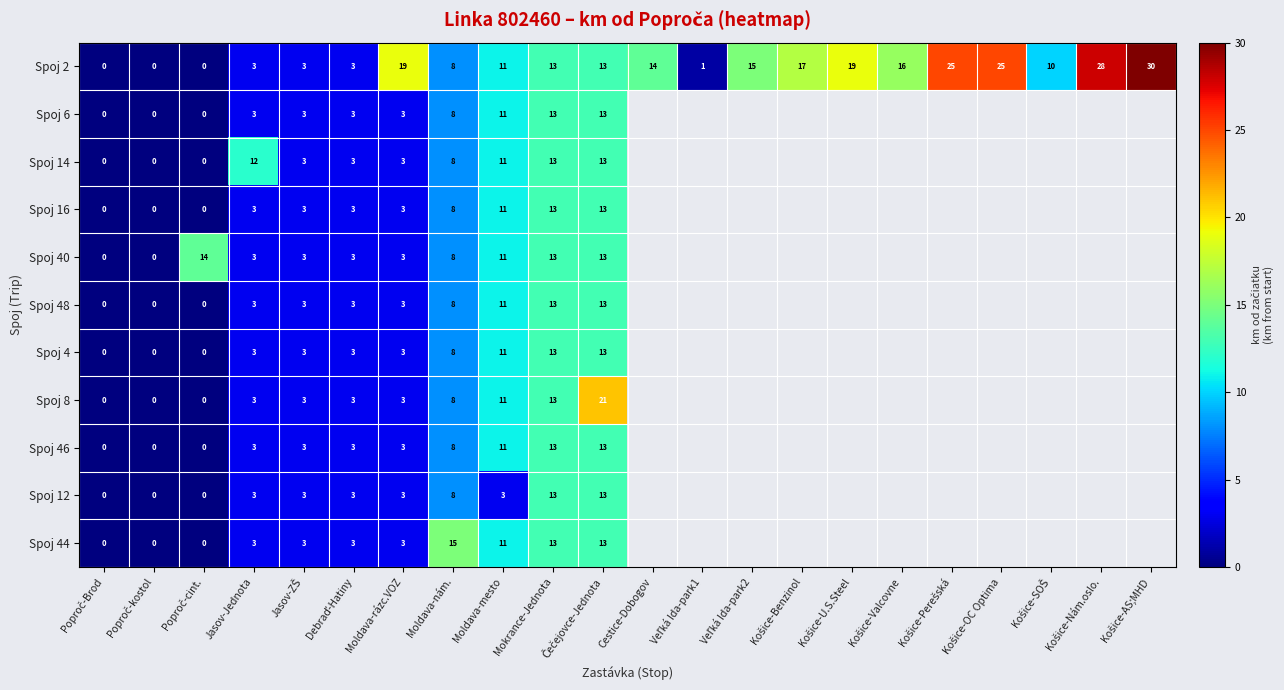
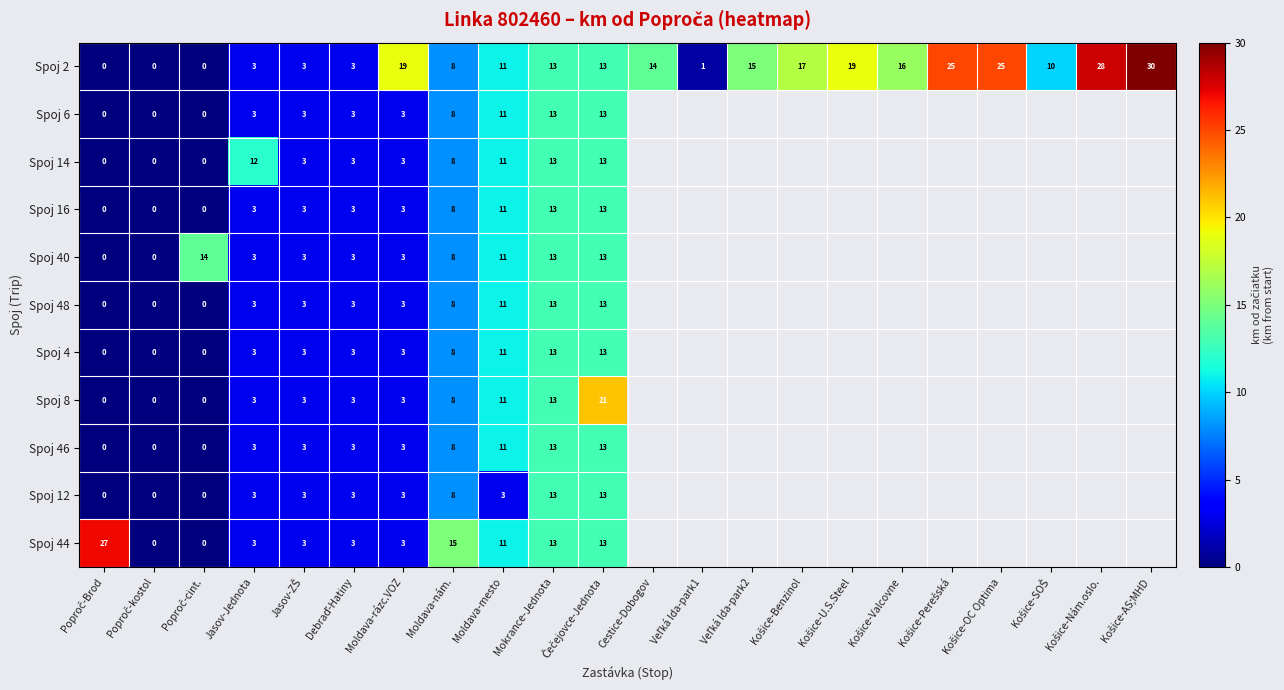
  {
    "Spoj 2": {
      "Poproč-Brod": 0,
      "Poproč-kostol": 0,
      "Poproč-cint.": 0,
      "Jasov-Jednota": 3,
      "Jasov-ZŠ": 3,
      "Debraď-Hatiny": 3,
      "Moldava-rázc.VOZ": 19,
      "Moldava-nám.": 8,
      "Moldava-mesto": 11,
      "Mokrance-Jednota": 13,
      "Čečejovce-Jednota": 13,
      "Cestice-Dobogov": 14,
      "Veľká Ida-park1": 1,
      "Veľká Ida-park2": 15,
      "Košice-Benzinol": 17,
      "Košice-U.S.Steel": 19,
      "Košice-Valcovne": 16,
      "Košice-Perešská": 25,
      "Košice-OC Optima": 25,
      "Košice-SOŠ": 10,
      "Košice-Nám.oslo.": 28,
      "Košice-AS;MHD": 30
    },
    "Spoj 6": {
      "Poproč-Brod": 0,
      "Poproč-kostol": 0,
      "Poproč-cint.": 0,
      "Jasov-Jednota": 3,
      "Jasov-ZŠ": 3,
      "Debraď-Hatiny": 3,
      "Moldava-rázc.VOZ": 3,
      "Moldava-nám.": 8,
      "Moldava-mesto": 11,
      "Mokrance-Jednota": 13,
      "Čečejovce-Jednota": 13
    },
    "Spoj 14": {
      "Poproč-Brod": 0,
      "Poproč-kostol": 0,
      "Poproč-cint.": 0,
      "Jasov-Jednota": 12,
      "Jasov-ZŠ": 3,
      "Debraď-Hatiny": 3,
      "Moldava-rázc.VOZ": 3,
      "Moldava-nám.": 8,
      "Moldava-mesto": 11,
      "Mokrance-Jednota": 13,
      "Čečejovce-Jednota": 13
    },
    "Spoj 16": {
      "Poproč-Brod": 0,
      "Poproč-kostol": 0,
      "Poproč-cint.": 0,
      "Jasov-Jednota": 3,
      "Jasov-ZŠ": 3,
      "Debraď-Hatiny": 3,
      "Moldava-rázc.VOZ": 3,
      "Moldava-nám.": 8,
      "Moldava-mesto": 11,
      "Mokrance-Jednota": 13,
      "Čečejovce-Jednota": 13
    },
    "Spoj 40": {
      "Poproč-Brod": 0,
      "Poproč-kostol": 0,
      "Poproč-cint.": 14,
      "Jasov-Jednota": 3,
      "Jasov-ZŠ": 3,
      "Debraď-Hatiny": 3,
      "Moldava-rázc.VOZ": 3,
      "Moldava-nám.": 8,
      "Moldava-mesto": 11,
      "Mokrance-Jednota": 13,
      "Čečejovce-Jednota": 13
    },
    "Spoj 48": {
      "Poproč-Brod": 0,
      "Poproč-kostol": 0,
      "Poproč-cint.": 0,
      "Jasov-Jednota": 3,
      "Jasov-ZŠ": 3,
      "Debraď-Hatiny": 3,
      "Moldava-rázc.VOZ": 3,
      "Moldava-nám.": 8,
      "Moldava-mesto": 11,
      "Mokrance-Jednota": 13,
      "Čečejovce-Jednota": 13
    },
    "Spoj 4": {
      "Poproč-Brod": 0,
      "Poproč-kostol": 0,
      "Poproč-cint.": 0,
      "Jasov-Jednota": 3,
      "Jasov-ZŠ": 3,
      "Debraď-Hatiny": 3,
      "Moldava-rázc.VOZ": 3,
      "Moldava-nám.": 8,
      "Moldava-mesto": 11,
      "Mokrance-Jednota": 13,
      "Čečejovce-Jednota": 13
    },
    "Spoj 8": {
      "Poproč-Brod": 0,
      "Poproč-kostol": 0,
      "Poproč-cint.": 0,
      "Jasov-Jednota": 3,
      "Jasov-ZŠ": 3,
      "Debraď-Hatiny": 3,
      "Moldava-rázc.VOZ": 3,
      "Moldava-nám.": 8,
      "Moldava-mesto": 11,
      "Mokrance-Jednota": 13,
      "Čečejovce-Jednota": 21
    },
    "Spoj 46": {
      "Poproč-Brod": 0,
      "Poproč-kostol": 0,
      "Poproč-cint.": 0,
      "Jasov-Jednota": 3,
      "Jasov-ZŠ": 3,
      "Debraď-Hatiny": 3,
      "Moldava-rázc.VOZ": 3,
      "Moldava-nám.": 8,
      "Moldava-mesto": 11,
      "Mokrance-Jednota": 13,
      "Čečejovce-Jednota": 13
    },
    "Spoj 12": {
      "Poproč-Brod": 0,
      "Poproč-kostol": 0,
      "Poproč-cint.": 0,
      "Jasov-Jednota": 3,
      "Jasov-ZŠ": 3,
      "Debraď-Hatiny": 3,
      "Moldava-rázc.VOZ": 3,
      "Moldava-nám.": 8,
      "Moldava-mesto": 3,
      "Mokrance-Jednota": 13,
      "Čečejovce-Jednota": 13
    },
    "Spoj 44": {
-     "Poproč-Brod": 0,
+     "Poproč-Brod": 27,
      "Poproč-kostol": 0,
      "Poproč-cint.": 0,
      "Jasov-Jednota": 3,
      "Jasov-ZŠ": 3,
      "Debraď-Hatiny": 3,
      "Moldava-rázc.VOZ": 3,
      "Moldava-nám.": 15,
      "Moldava-mesto": 11,
      "Mokrance-Jednota": 13,
      "Čečejovce-Jednota": 13
    }
  }
